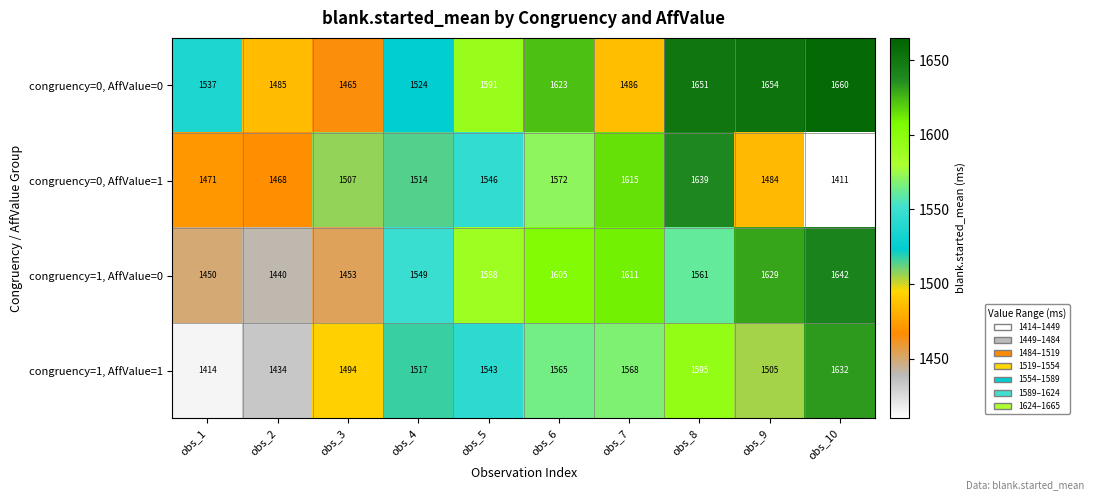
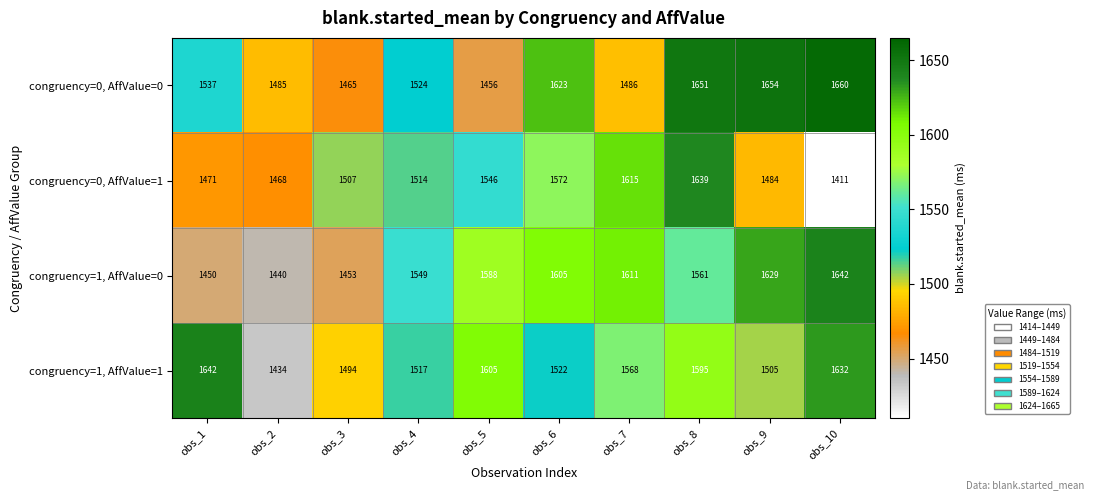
  {
    "congruency=0, AffValue=0": {
      "obs_1": 1537,
      "obs_2": 1485,
      "obs_3": 1465,
      "obs_4": 1524,
-     "obs_5": 1591,
+     "obs_5": 1456,
      "obs_6": 1623,
      "obs_7": 1486,
      "obs_8": 1651,
      "obs_9": 1654,
      "obs_10": 1660
    },
    "congruency=0, AffValue=1": {
      "obs_1": 1471,
      "obs_2": 1468,
      "obs_3": 1507,
      "obs_4": 1514,
      "obs_5": 1546,
      "obs_6": 1572,
      "obs_7": 1615,
      "obs_8": 1639,
      "obs_9": 1484,
      "obs_10": 1411
    },
    "congruency=1, AffValue=0": {
      "obs_1": 1450,
      "obs_2": 1440,
      "obs_3": 1453,
      "obs_4": 1549,
      "obs_5": 1588,
      "obs_6": 1605,
      "obs_7": 1611,
      "obs_8": 1561,
      "obs_9": 1629,
      "obs_10": 1642
    },
    "congruency=1, AffValue=1": {
-     "obs_1": 1414,
+     "obs_1": 1642,
      "obs_2": 1434,
      "obs_3": 1494,
      "obs_4": 1517,
-     "obs_5": 1543,
-     "obs_6": 1565,
+     "obs_5": 1605,
+     "obs_6": 1522,
      "obs_7": 1568,
      "obs_8": 1595,
      "obs_9": 1505,
      "obs_10": 1632
    }
  }
